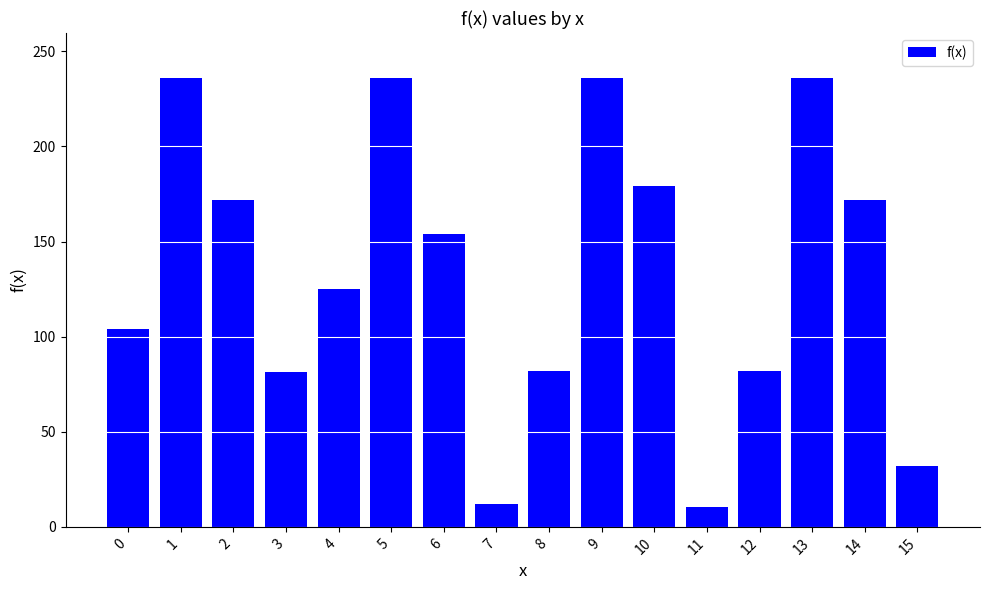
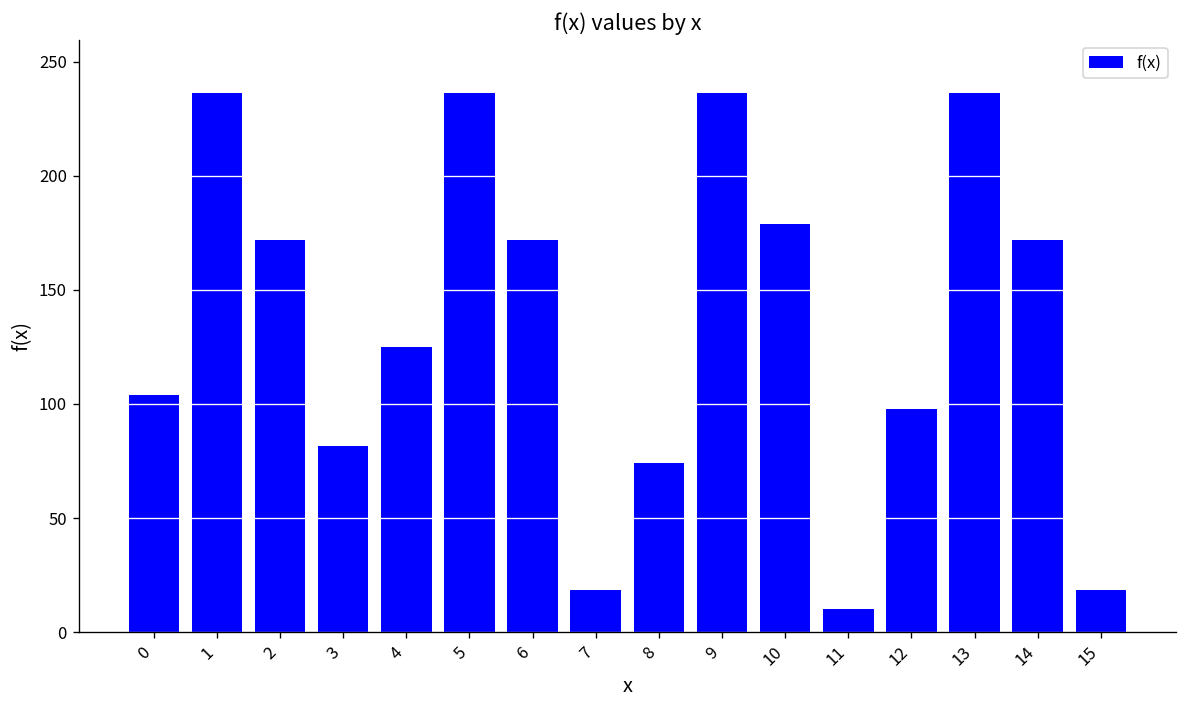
  {
    "0": 104,
    "1": 236,
    "2": 172,
    "3": 82,
    "4": 125,
    "5": 236,
-   "6": 154,
-   "7": 12,
-   "8": 82,
+   "6": 172,
+   "7": 19,
+   "8": 74,
    "9": 236,
    "10": 179,
    "11": 10,
-   "12": 82,
+   "12": 98,
    "13": 236,
    "14": 172,
-   "15": 32
+   "15": 19
  }
